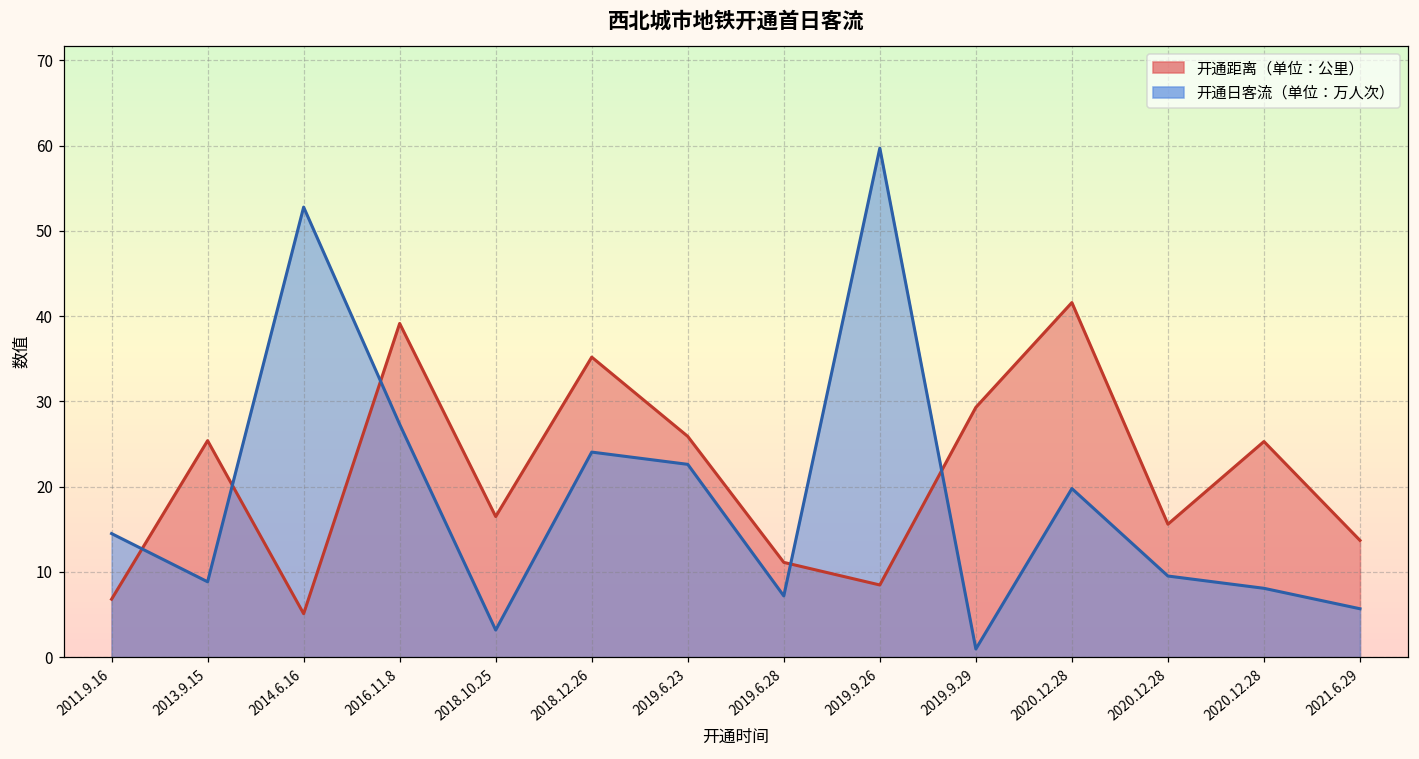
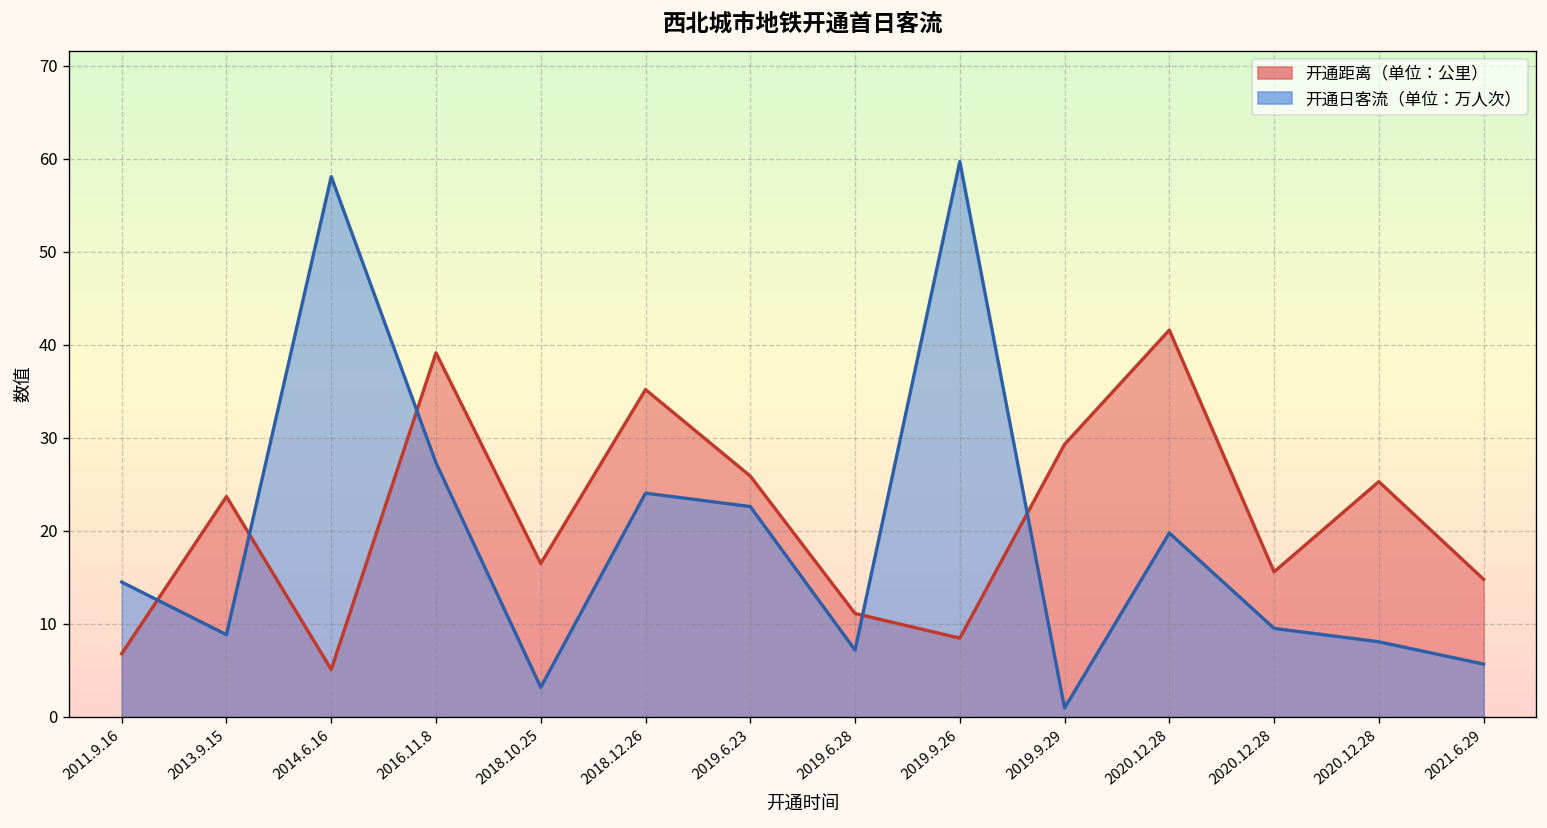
  {
    "开通距离（单位：公里）": {
      "2011.9.16": 7,
-     "2013.9.15": 25,
+     "2013.9.15": 24,
      "2014.6.16": 5,
      "2016.11.8": 39,
      "2018.10.25": 17,
      "2018.12.26": 35,
      "2019.6.23": 26,
      "2019.6.28": 11,
      "2019.9.26": 8,
      "2019.9.29": 29,
-     "2021.6.29": 14
+     "2021.6.29": 15
    },
    "开通日客流（单位：万人次）": {
      "2011.9.16": 15,
      "2013.9.15": 9,
-     "2014.6.16": 53,
+     "2014.6.16": 58,
      "2016.11.8": 27,
      "2018.10.25": 3,
      "2018.12.26": 24,
      "2019.6.23": 23,
      "2019.6.28": 7,
      "2019.9.26": 60,
      "2019.9.29": 1,
      "2021.6.29": 6
    }
  }
